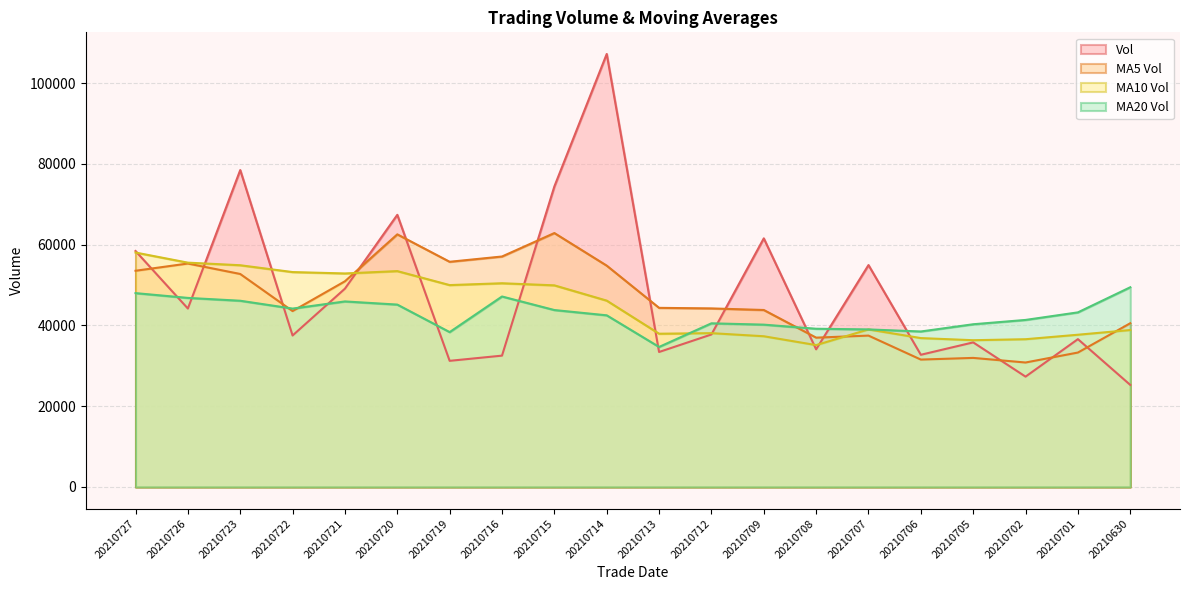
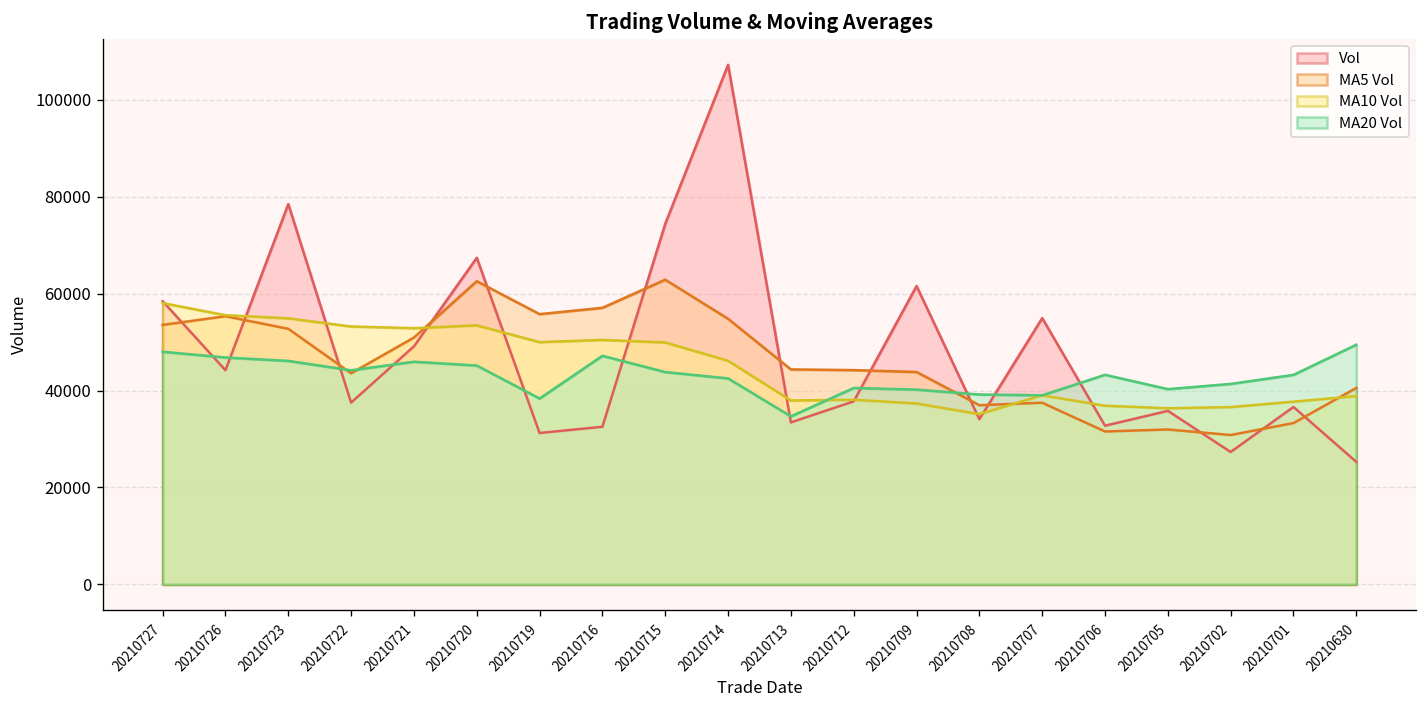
  {
    "MA20 Vol": {
      "20210727": 48000,
      "20210726": 47000,
      "20210723": 46000,
      "20210721": 46000,
      "20210720": 45000,
      "20210719": 38000,
      "20210716": 47000,
      "20210715": 44000,
      "20210714": 42000,
      "20210713": 35000,
      "20210712": 41000,
      "20210709": 40000,
      "20210708": 39000,
-     "20210706": 38000,
+     "20210706": 43000,
      "20210705": 40000,
      "20210702": 41000,
      "20210701": 43000,
      "20210630": 49000
    }
  }
